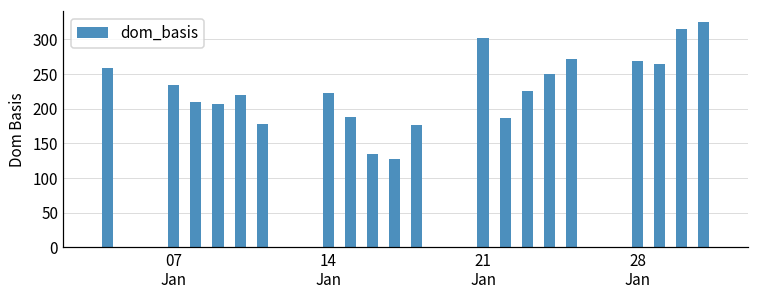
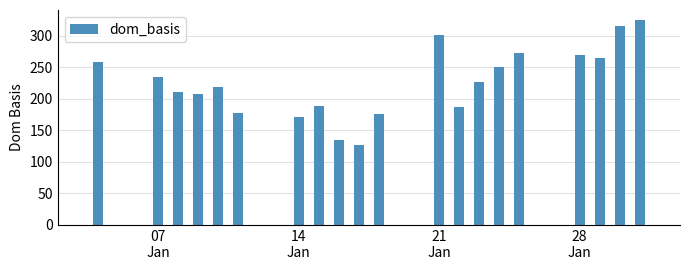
  {
    "07 Jan": 230,
-   "14 Jan": 220,
+   "14 Jan": 170,
    "21 Jan": 300,
    "28 Jan": 270
  }
